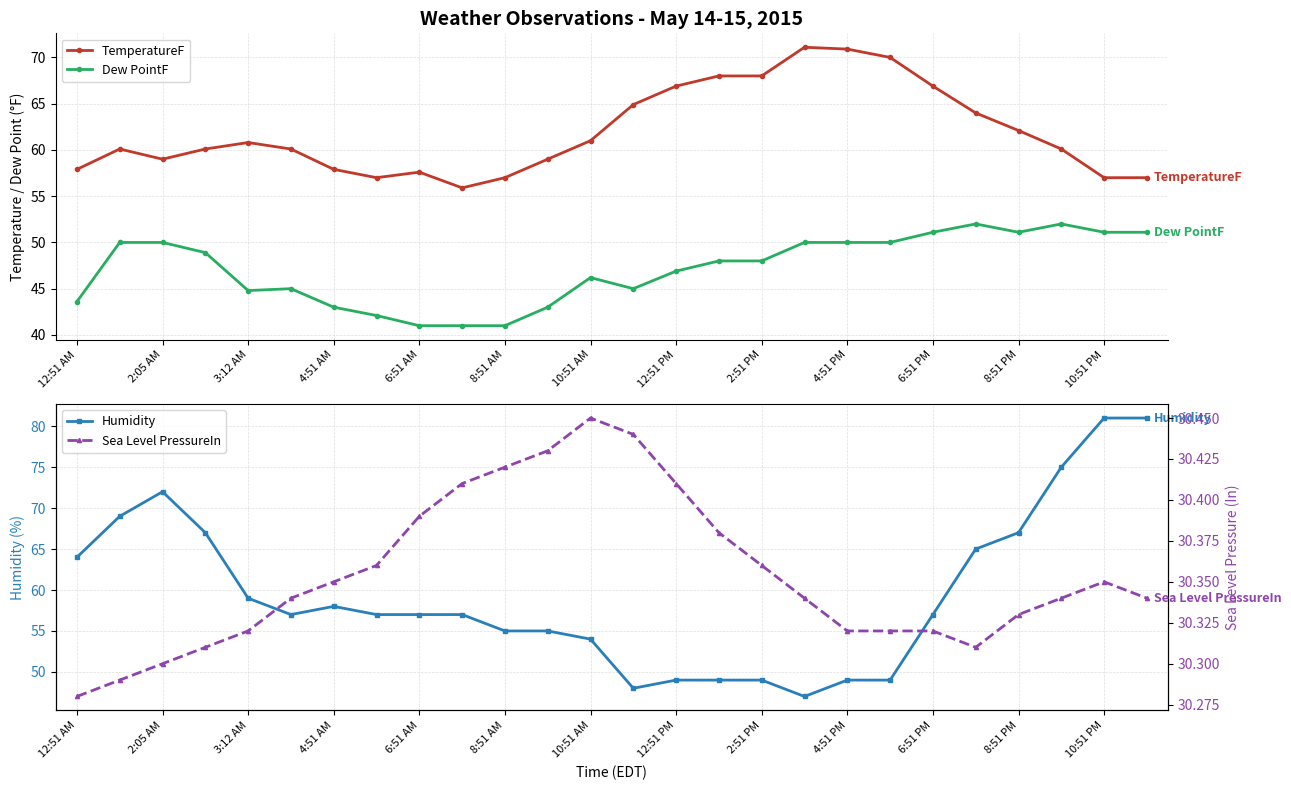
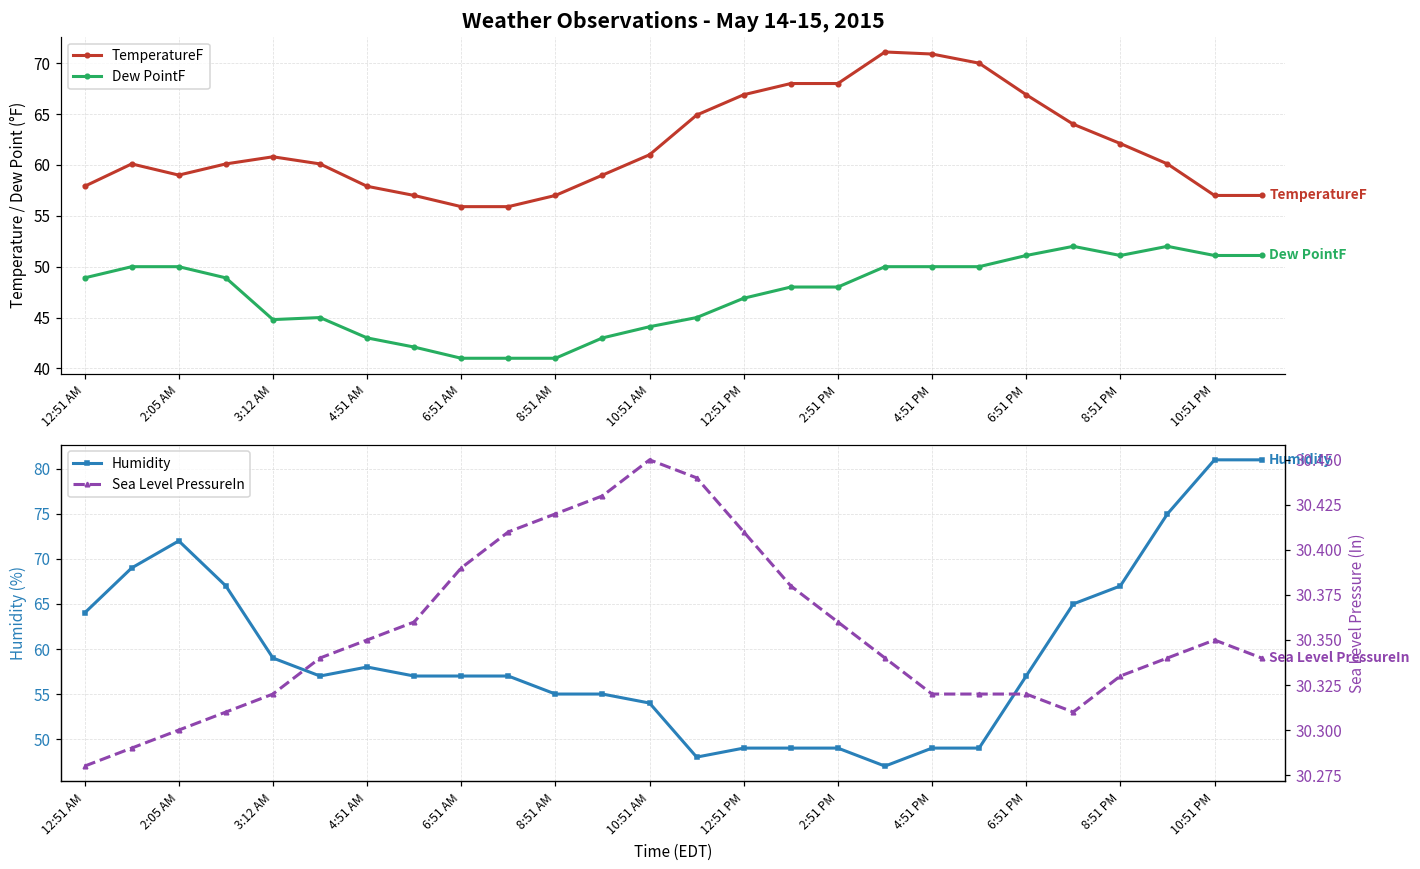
  {
    "Weather Observations - May 14-15, 2015": {
      "TemperatureF": {
        "12:51 AM": 58,
        "2:05 AM": 59,
        "3:12 AM": 61,
        "4:51 AM": 58,
-       "6:51 AM": 58,
+       "6:51 AM": 56,
        "8:51 AM": 57,
        "10:51 AM": 61,
        "12:51 PM": 67,
        "2:51 PM": 68,
        "4:51 PM": 71,
        "6:51 PM": 67,
        "8:51 PM": 62,
        "10:51 PM": 57
      },
      "Dew PointF": {
-       "12:51 AM": 44,
+       "12:51 AM": 49,
        "2:05 AM": 50,
        "3:12 AM": 45,
        "4:51 AM": 43,
        "6:51 AM": 41,
        "8:51 AM": 41,
-       "10:51 AM": 46,
+       "10:51 AM": 44,
        "12:51 PM": 47,
        "2:51 PM": 48,
        "4:51 PM": 50,
        "6:51 PM": 51,
        "8:51 PM": 51,
        "10:51 PM": 51
      }
    }
  }
